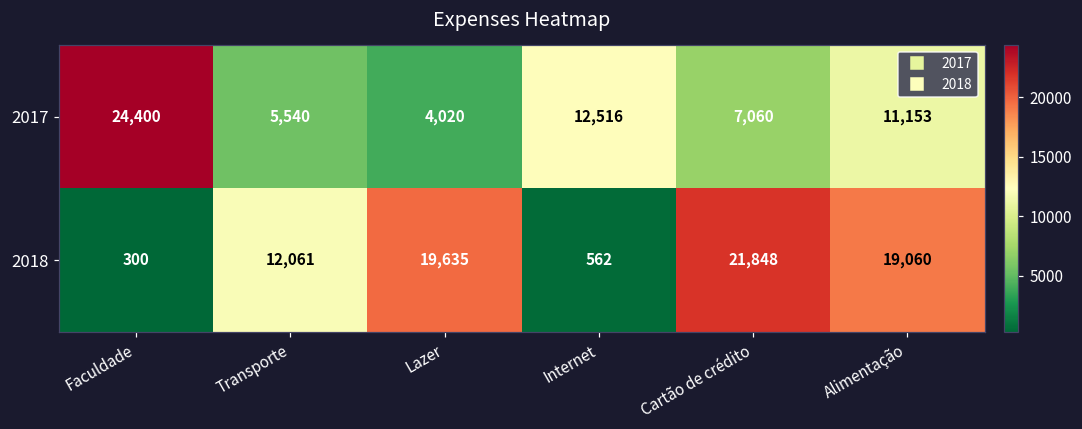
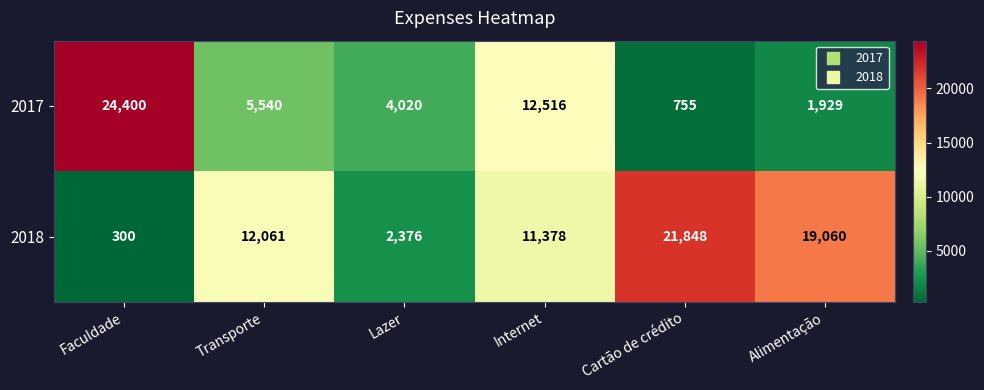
  {
    "2017": {
      "Faculdade": "24,400",
      "Transporte": "5,540",
      "Lazer": "4,020",
      "Internet": "12,516",
-     "Cartão de crédito": "7,060",
-     "Alimentação": "11,153"
+     "Cartão de crédito": "755",
+     "Alimentação": "1,929"
    },
    "2018": {
      "Faculdade": "300",
      "Transporte": "12,061",
-     "Lazer": "19,635",
-     "Internet": "562",
+     "Lazer": "2,376",
+     "Internet": "11,378",
      "Cartão de crédito": "21,848",
      "Alimentação": "19,060"
    }
  }
